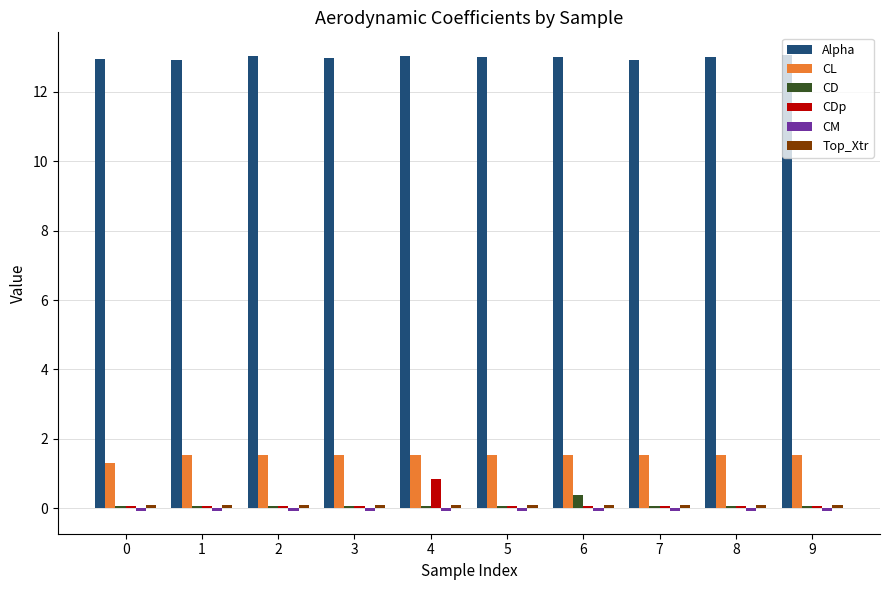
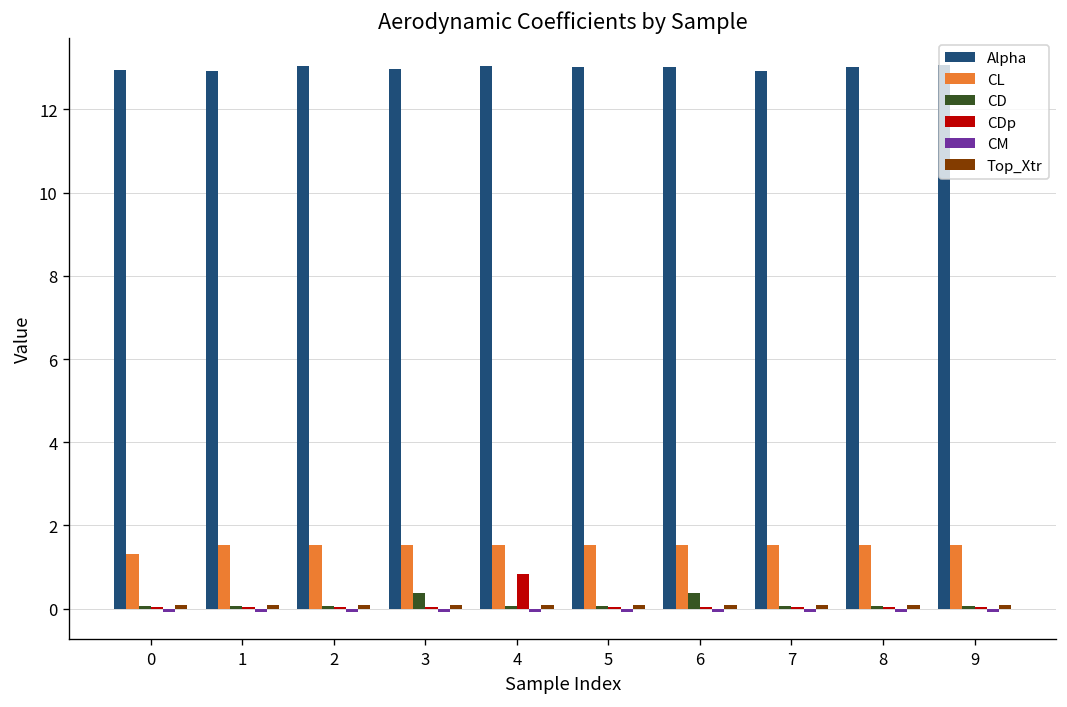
  {
    "Alpha": {
      "0": 13.0,
      "1": 12.9,
      "2": 13.0,
      "3": 13.0,
      "4": 13.1,
      "5": 13.0,
      "6": 13.0,
      "7": 12.9,
      "8": 13.0
    },
    "CL": {
      "0": 1.3,
      "1": 1.5,
      "2": 1.5,
      "3": 1.5,
      "4": 1.5,
      "5": 1.5,
      "6": 1.5,
      "7": 1.5,
      "8": 1.5,
      "9": 1.5
    },
    "CD": {
-     "3": 0.1,
+     "3": 0.4,
      "6": 0.4
    },
    "CDp": {
      "4": 0.8
    },
    "CM": {
      "0": -0.1,
      "1": -0.1,
      "2": -0.1,
      "3": -0.1,
      "4": -0.1,
      "5": -0.1,
      "6": -0.1,
      "7": -0.1,
      "8": -0.1,
      "9": -0.1
    },
    "Top_Xtr": {
      "0": 0.1,
      "1": 0.1,
      "2": 0.1,
      "3": 0.1,
      "4": 0.1,
      "5": 0.1,
      "6": 0.1,
      "7": 0.1,
      "8": 0.1,
      "9": 0.1
    }
  }
